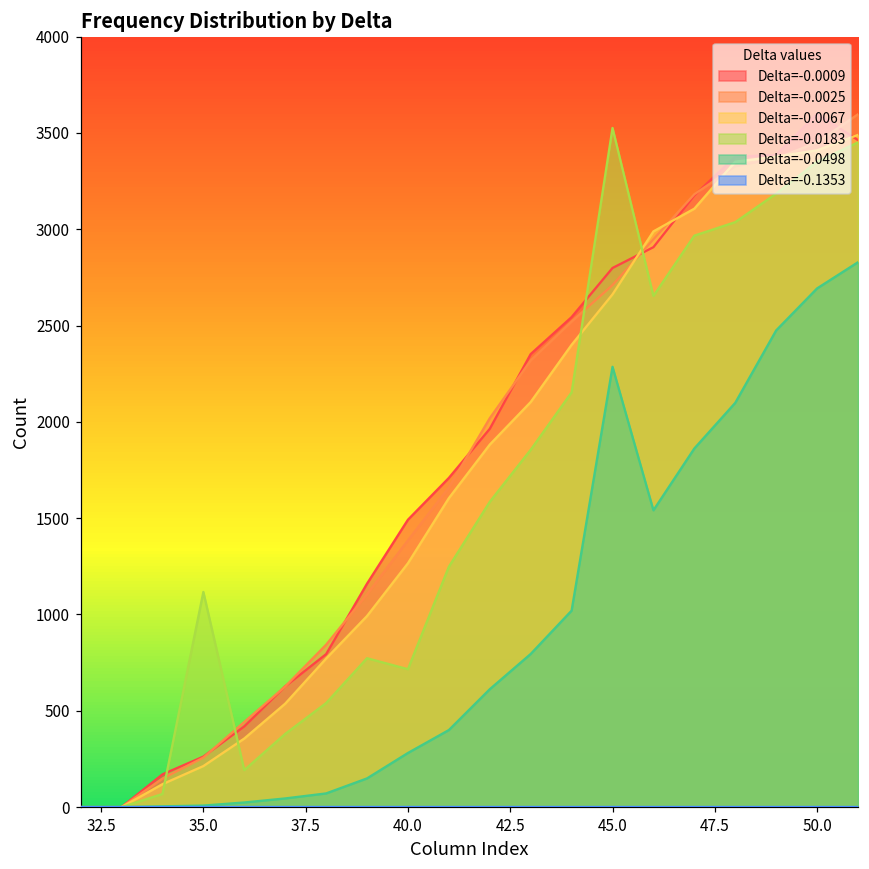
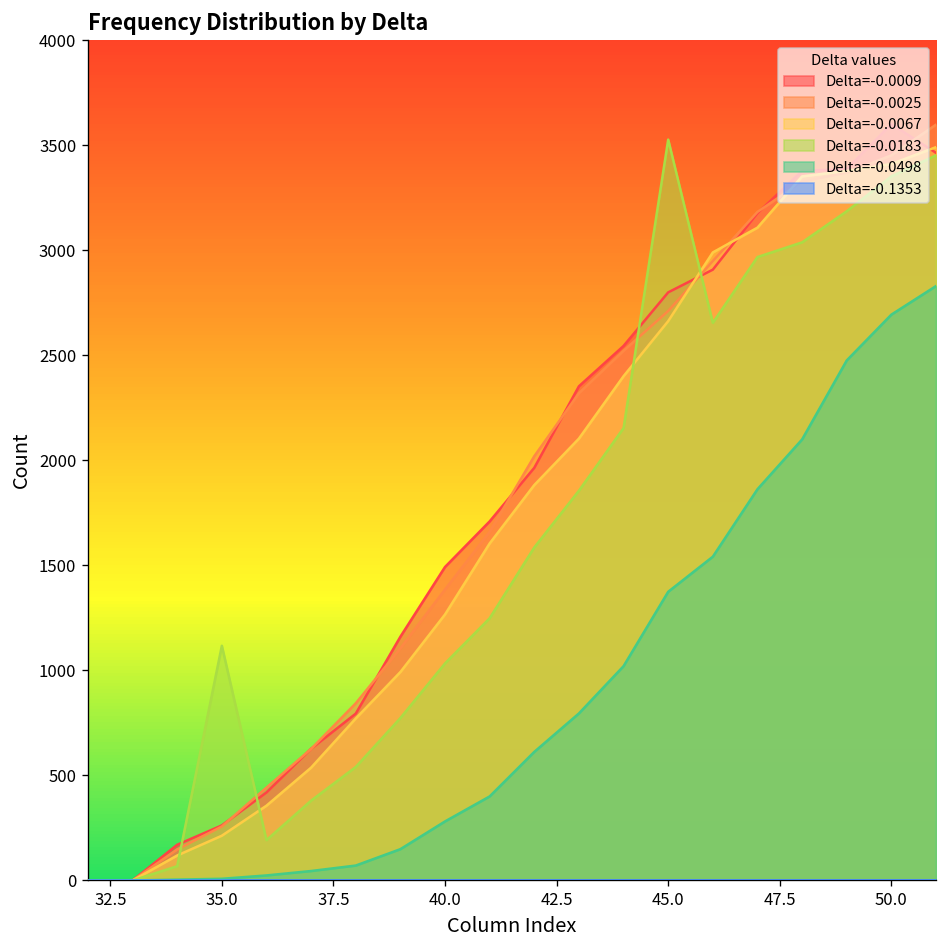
  {
    "Delta=-0.0183": {
      "35.0": 1120,
-     "40.0": 720,
+     "40.0": 1030,
      "45.0": 3530
    },
    "Delta=-0.0498": {
      "40.0": 280,
-     "45.0": 2290,
+     "45.0": 1370,
      "50.0": 2690
    },
    "Delta=-0.1353": {
      "40.0": 0,
      "45.0": 0,
      "50.0": 0
    }
  }
